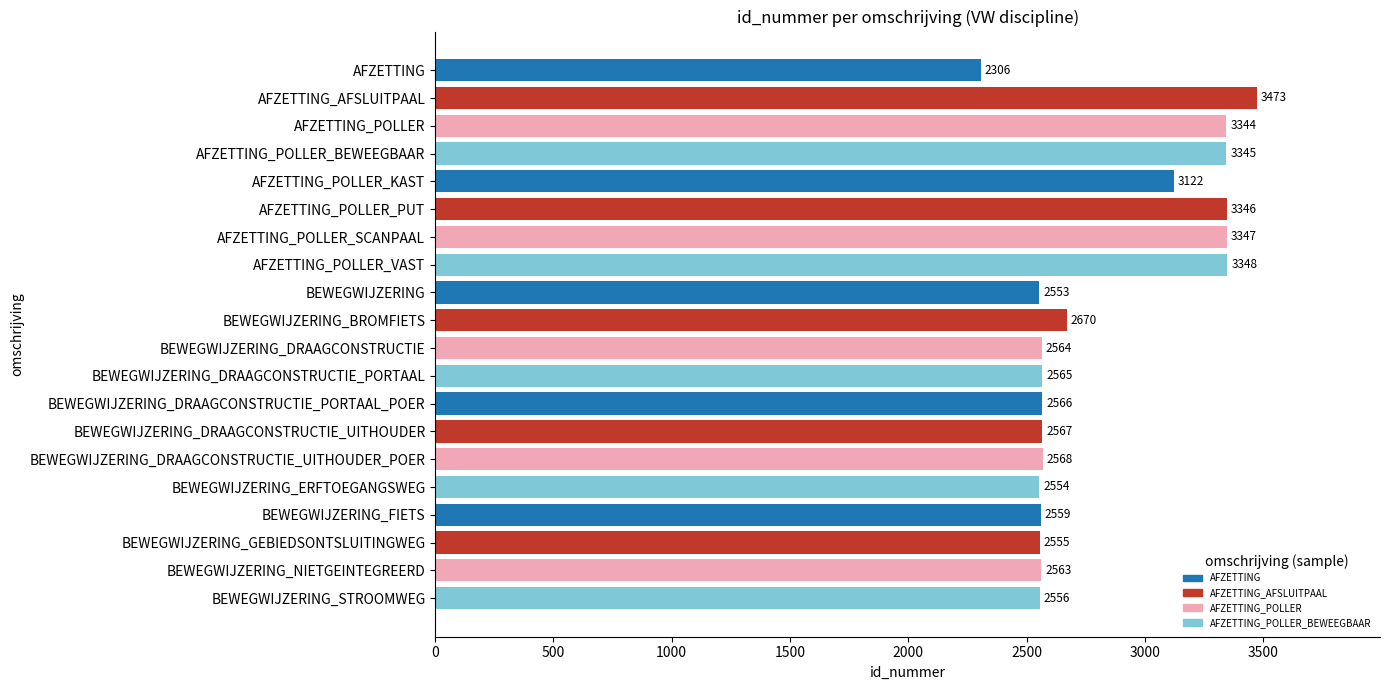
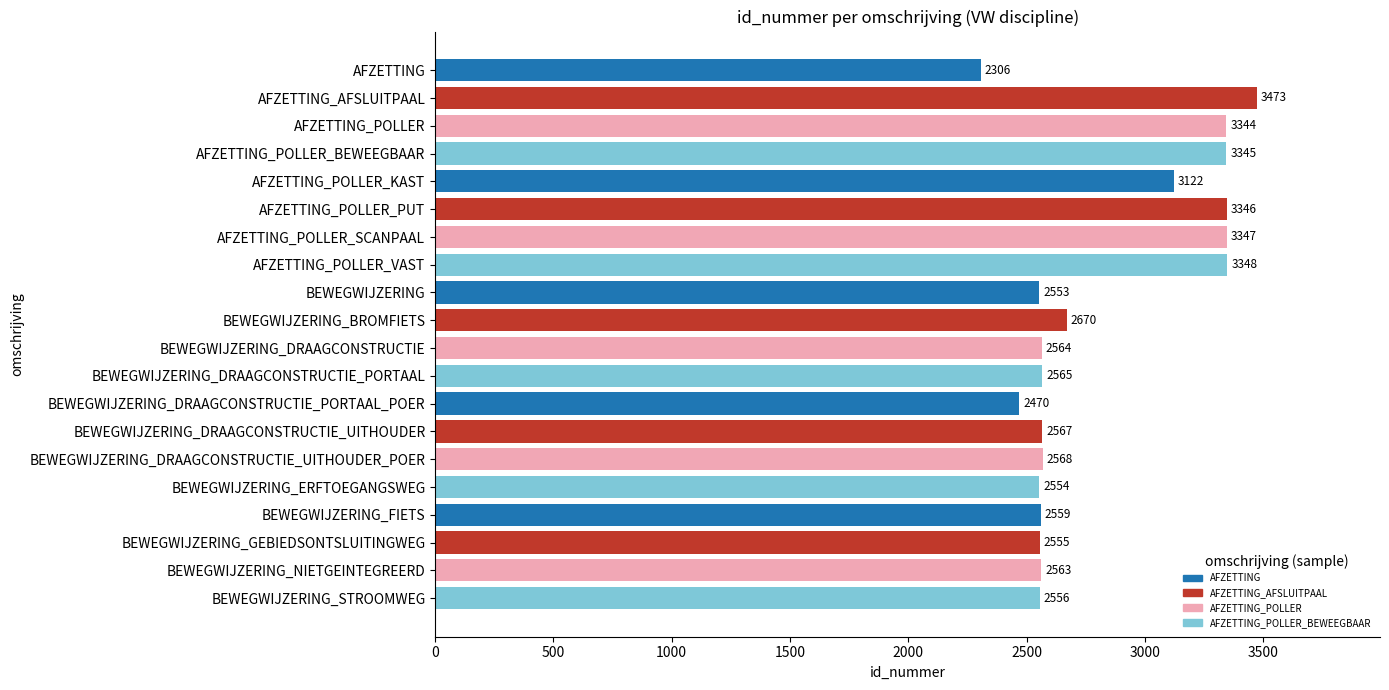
  {
    "AFZETTING": 2306,
    "AFZETTING_AFSLUITPAAL": 3473,
    "AFZETTING_POLLER": 3344,
    "AFZETTING_POLLER_BEWEEGBAAR": 3345,
    "AFZETTING_POLLER_KAST": 3122,
    "AFZETTING_POLLER_PUT": 3346,
    "AFZETTING_POLLER_SCANPAAL": 3347,
    "AFZETTING_POLLER_VAST": 3348,
    "BEWEGWIJZERING": 2553,
    "BEWEGWIJZERING_BROMFIETS": 2670,
    "BEWEGWIJZERING_DRAAGCONSTRUCTIE": 2564,
    "BEWEGWIJZERING_DRAAGCONSTRUCTIE_PORTAAL": 2565,
-   "BEWEGWIJZERING_DRAAGCONSTRUCTIE_PORTAAL_POER": 2566,
+   "BEWEGWIJZERING_DRAAGCONSTRUCTIE_PORTAAL_POER": 2470,
    "BEWEGWIJZERING_DRAAGCONSTRUCTIE_UITHOUDER": 2567,
    "BEWEGWIJZERING_DRAAGCONSTRUCTIE_UITHOUDER_POER": 2568,
    "BEWEGWIJZERING_ERFTOEGANGSWEG": 2554,
    "BEWEGWIJZERING_FIETS": 2559,
    "BEWEGWIJZERING_GEBIEDSONTSLUITINGWEG": 2555,
    "BEWEGWIJZERING_NIETGEINTEGREERD": 2563,
    "BEWEGWIJZERING_STROOMWEG": 2556
  }
